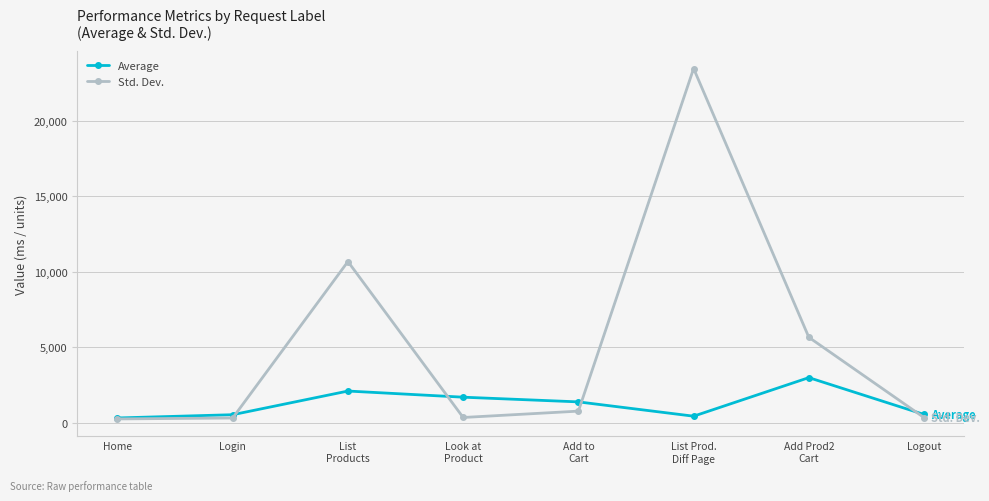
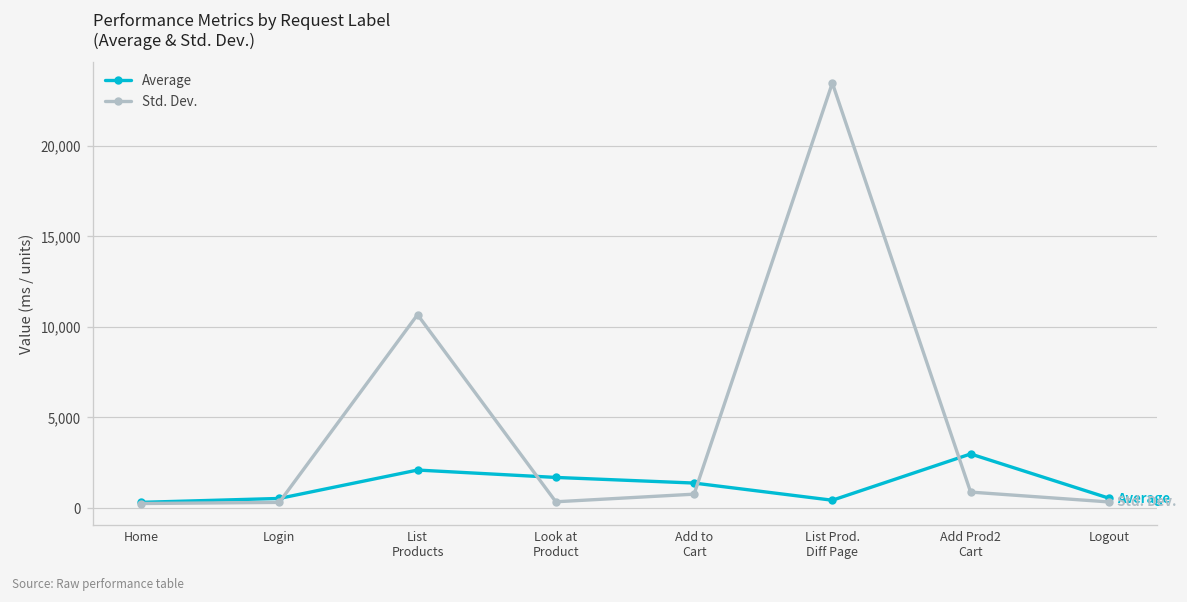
  {
    "Average": {
      "Login": "500",
      "List Products": "2,100",
      "Look at Product": "1,700",
      "Add to Cart": "1,400",
      "List Prod. Diff Page": "400",
      "Add Prod2 Cart": "3,000",
      "Logout": "500"
    },
    "Std. Dev.": {
      "Login": "300",
      "List Products": "10,700",
      "Look at Product": "300",
      "Add to Cart": "800",
      "List Prod. Diff Page": "23,500",
-     "Add Prod2 Cart": "5,700",
+     "Add Prod2 Cart": "900",
      "Logout": "300"
    }
  }
